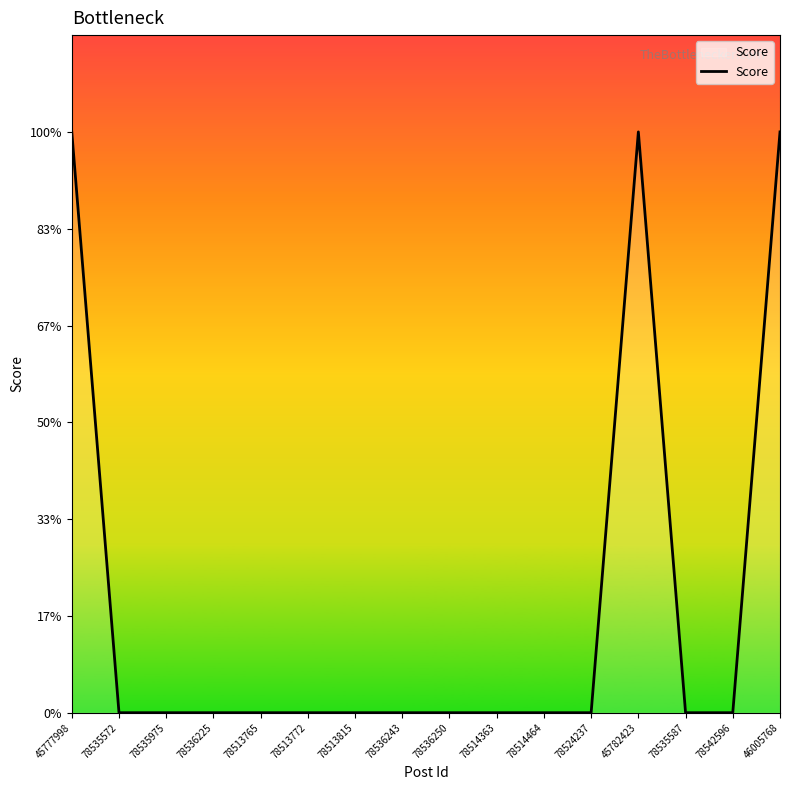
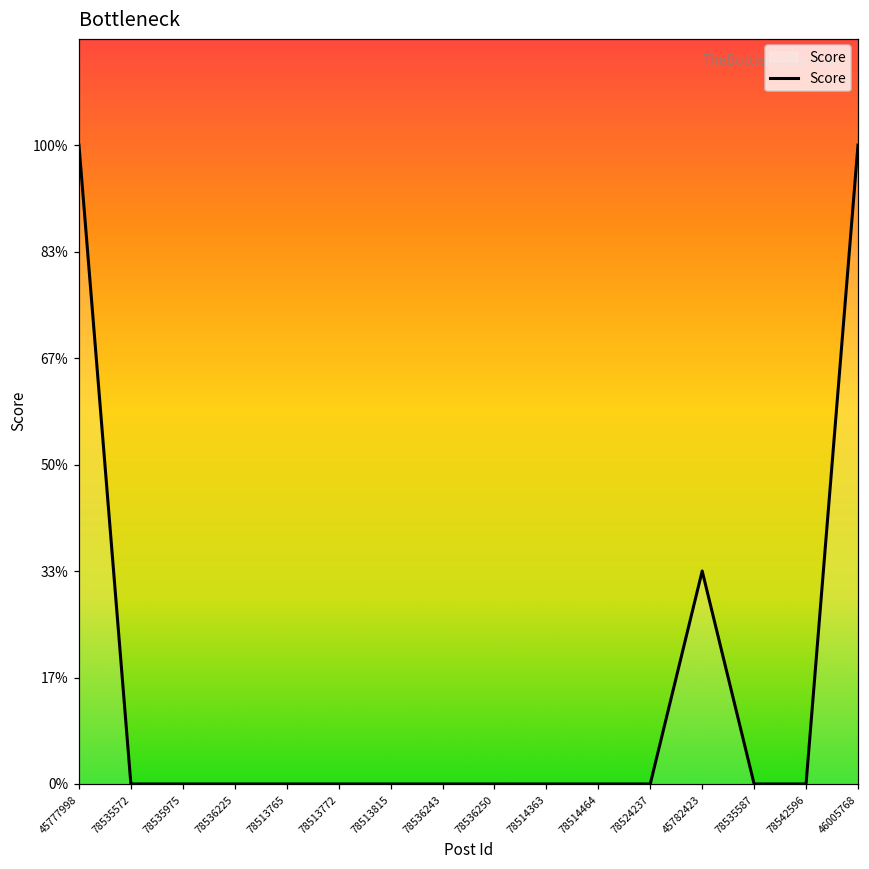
  {
    "45777998": "100%",
    "78535572": "0%",
    "78535975": "0%",
    "78536225": "0%",
    "78513765": "0%",
    "78513772": "0%",
    "78513815": "0%",
    "78536243": "0%",
    "78536250": "0%",
    "78514363": "0%",
    "78514464": "0%",
    "78524237": "0%",
-   "45782423": "100%",
+   "45782423": "33%",
    "78535587": "0%",
    "78542596": "0%",
    "46005768": "100%"
  }
